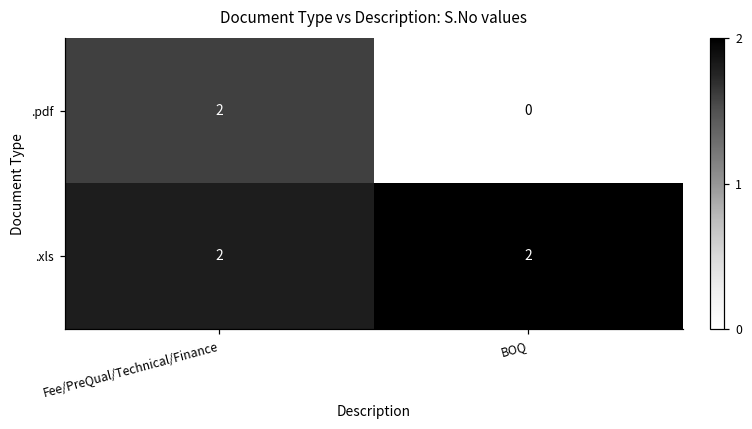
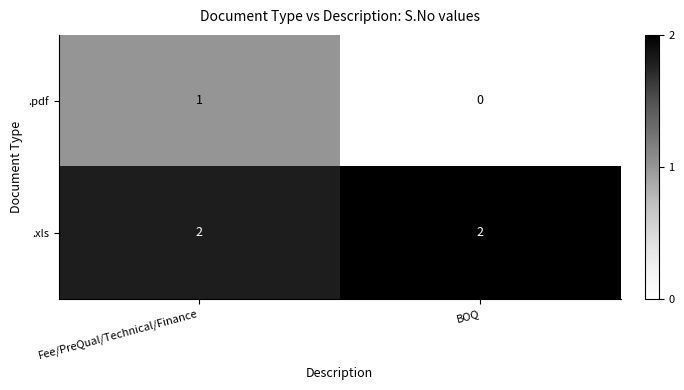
  {
    ".pdf": {
-     "Fee/PreQual/Technical/Finance": 2,
+     "Fee/PreQual/Technical/Finance": 1,
      "BOQ": 0
    },
    ".xls": {
      "Fee/PreQual/Technical/Finance": 2,
      "BOQ": 2
    }
  }
